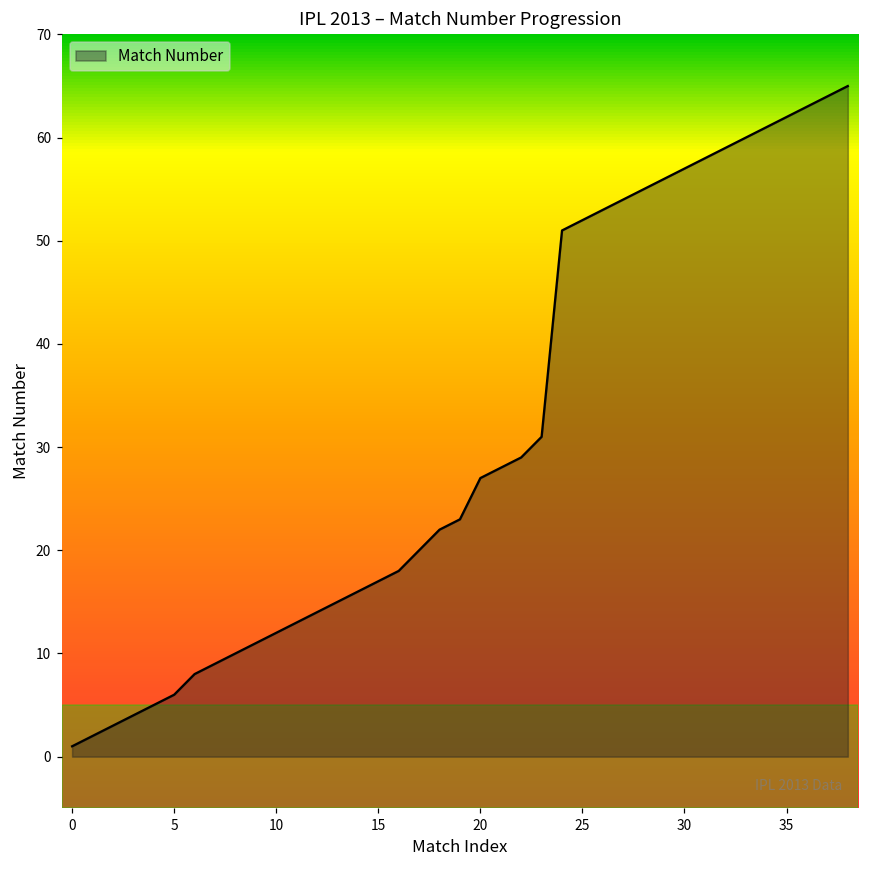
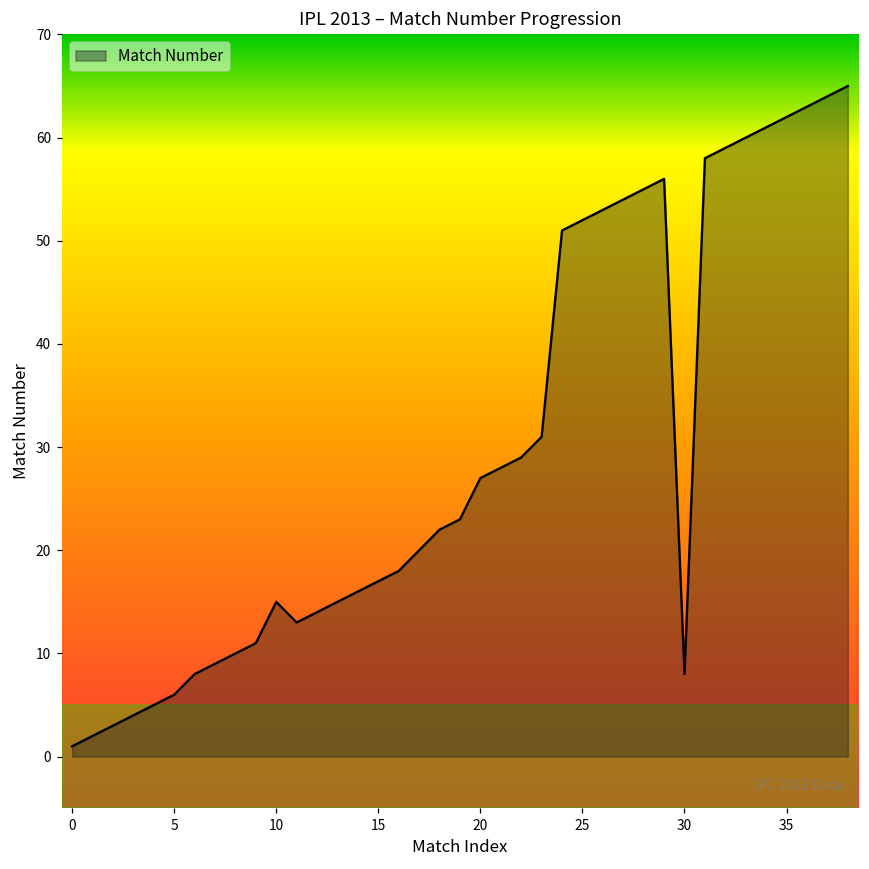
  {
    "0": 1,
    "5": 6,
-   "10": 12,
+   "10": 15,
    "15": 17,
    "20": 27,
    "25": 52,
-   "30": 57,
+   "30": 8,
    "35": 62
  }
